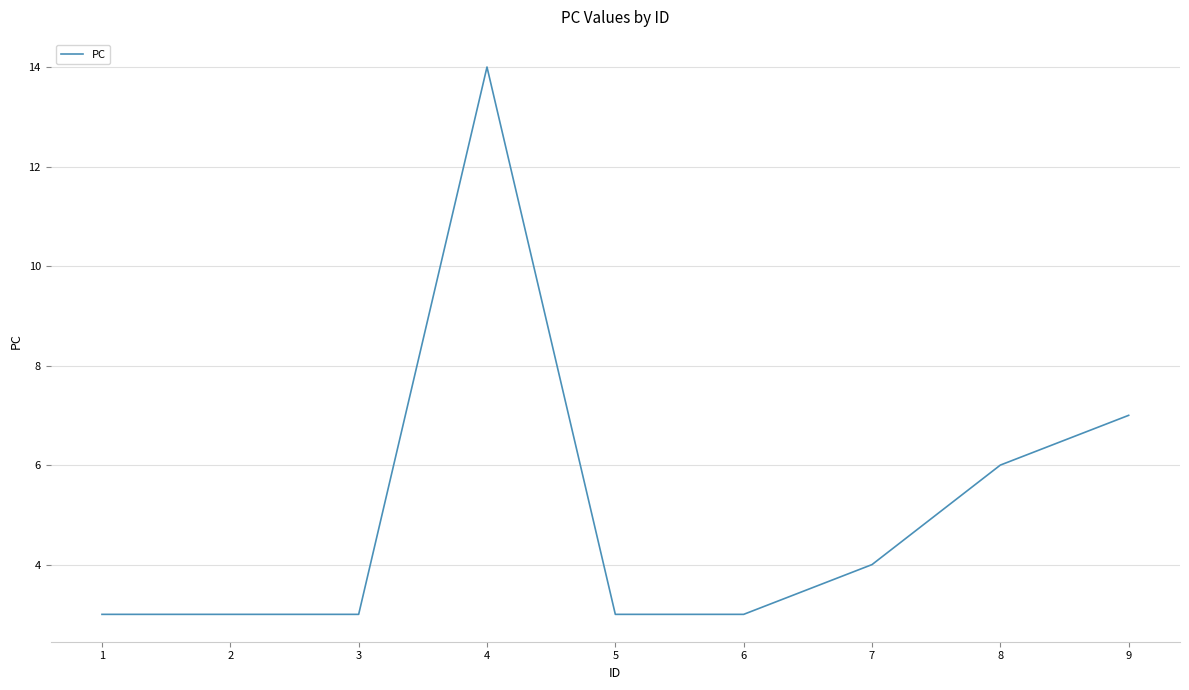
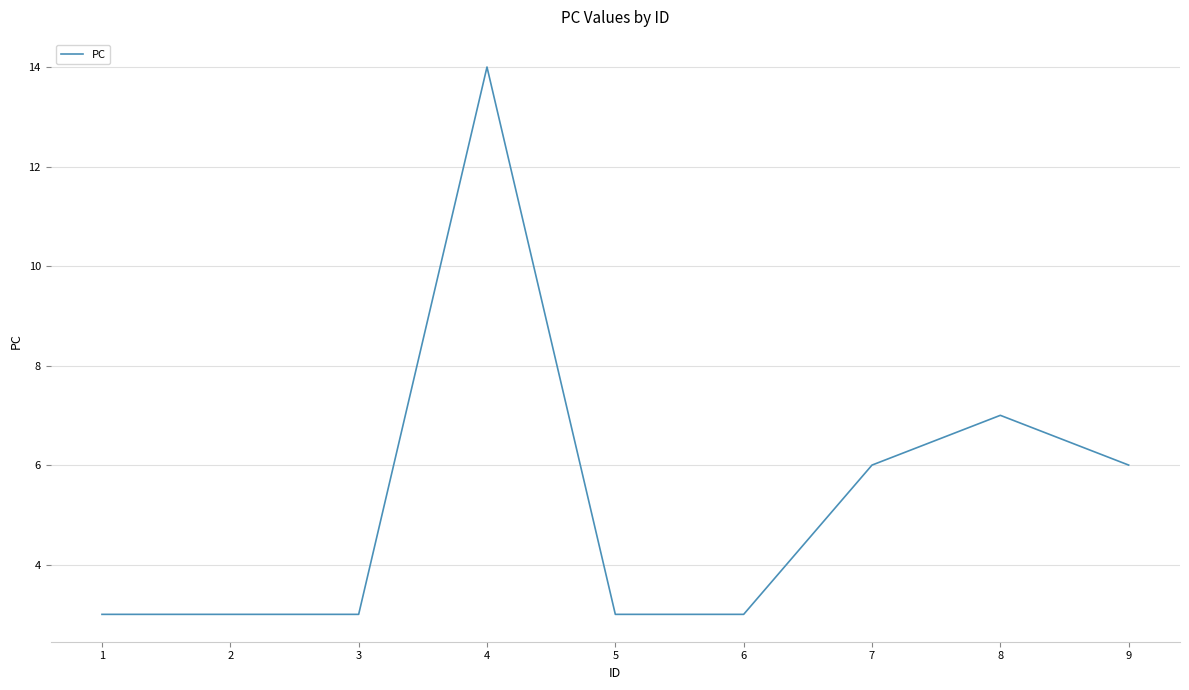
  {
    "1": 3,
    "2": 3,
    "3": 3,
    "4": 14,
    "5": 3,
    "6": 3,
-   "7": 4,
-   "8": 6,
-   "9": 7
+   "7": 6,
+   "8": 7,
+   "9": 6
  }
